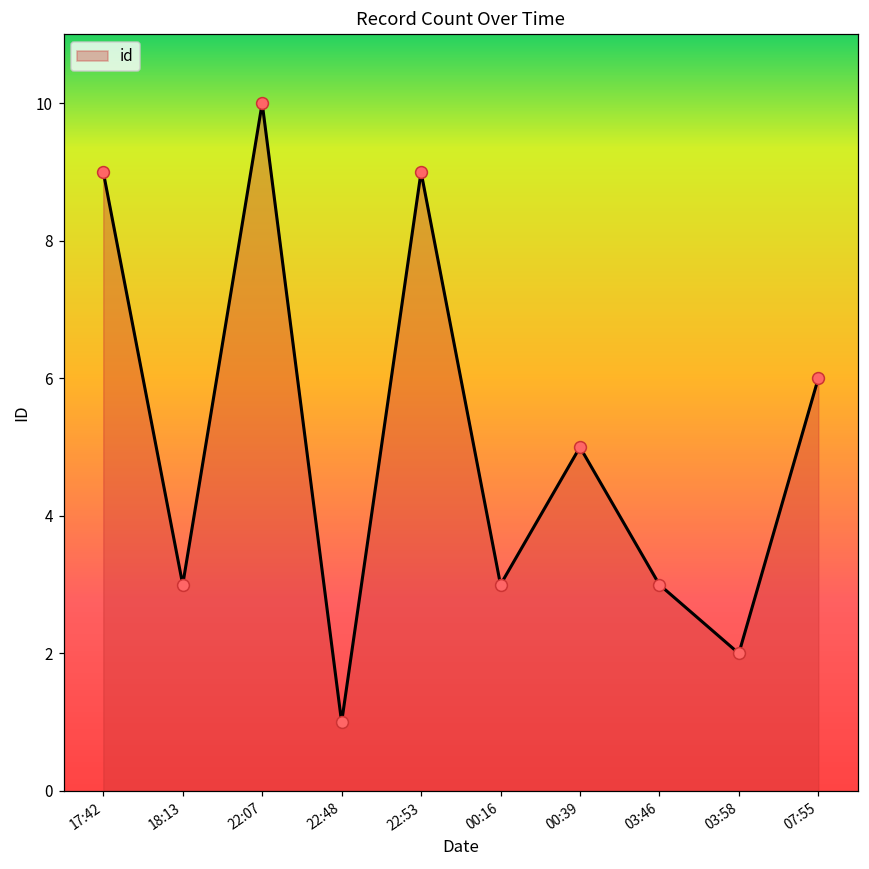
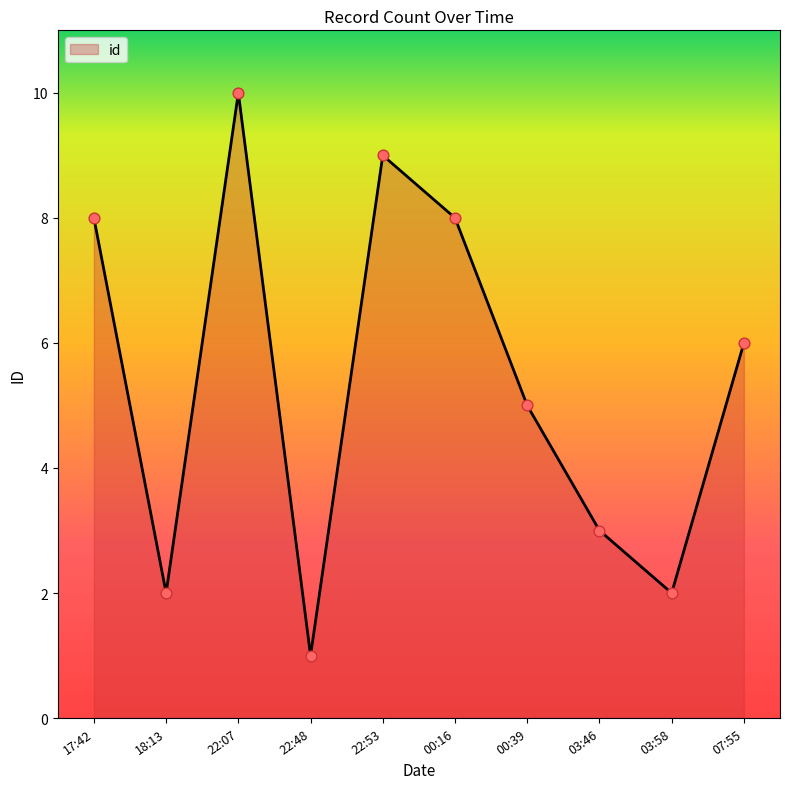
  {
-   "17:42": 9,
-   "18:13": 3,
+   "17:42": 8,
+   "18:13": 2,
    "22:07": 10,
    "22:48": 1,
    "22:53": 9,
-   "00:16": 3,
+   "00:16": 8,
    "00:39": 5,
    "03:46": 3,
    "03:58": 2,
    "07:55": 6
  }
